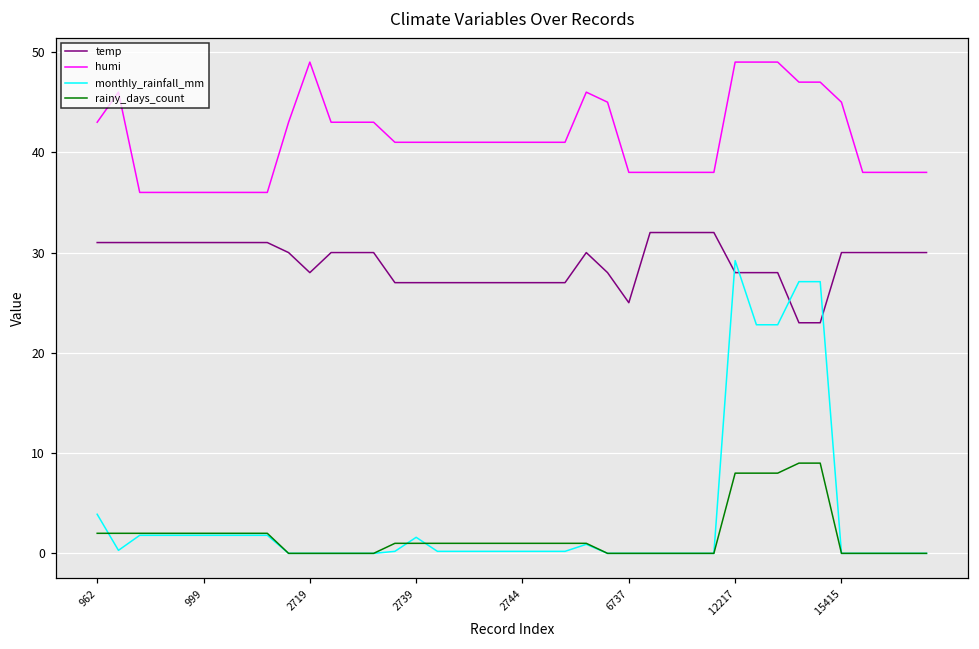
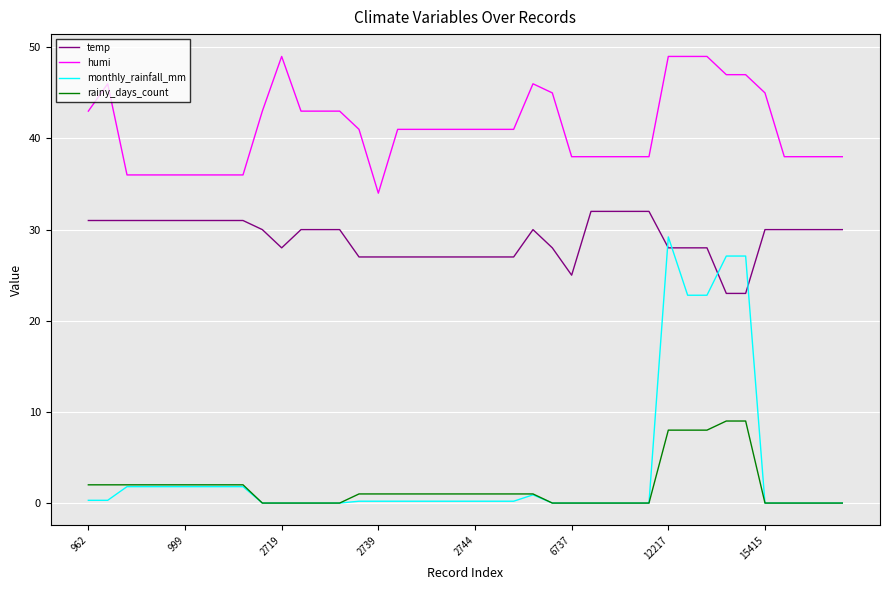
  {
    "temp": {
      "962": 31,
      "999": 31,
      "2719": 28,
      "2739": 27,
      "2744": 27,
      "6737": 25,
      "12217": 28,
      "15415": 30
    },
    "humi": {
      "962": 43,
      "999": 36,
      "2719": 49,
-     "2739": 41,
+     "2739": 34,
      "2744": 41,
      "6737": 38,
      "12217": 49,
      "15415": 45
    },
    "monthly_rainfall_mm": {
-     "962": 4,
-     "2739": 2,
+     "962": 0,
+     "2739": 0,
      "2744": 0,
      "12217": 29
    },
    "rainy_days_count": {
      "962": 2,
      "2739": 1,
      "2744": 1,
      "12217": 8
    }
  }
